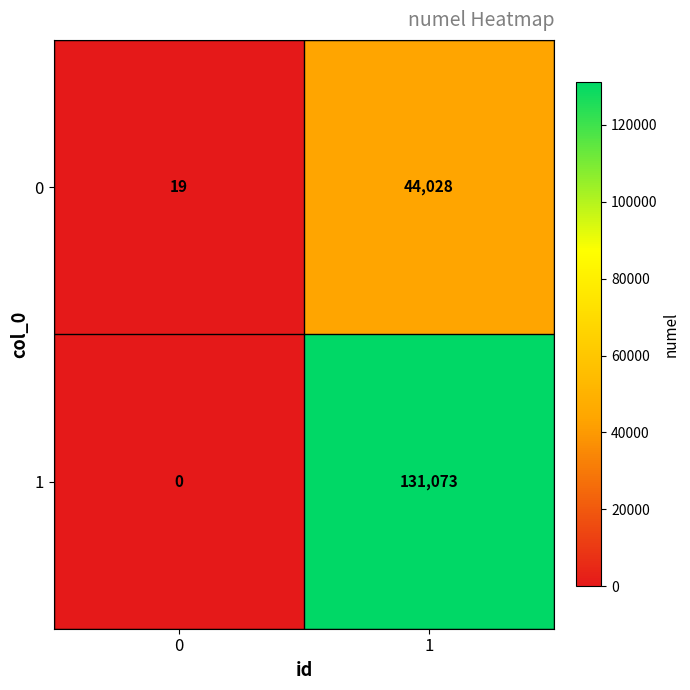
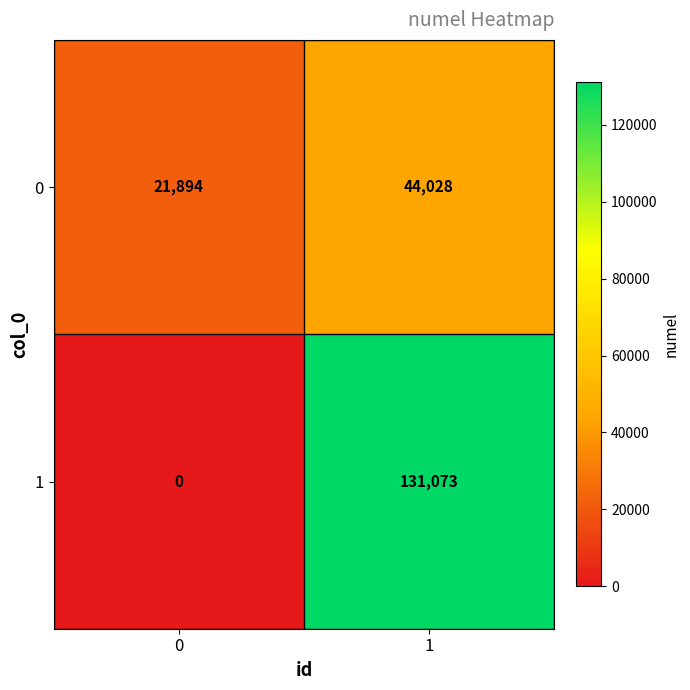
  {
    "0": {
-     "0": "19",
+     "0": "21,894",
      "1": "44,028"
    },
    "1": {
      "0": "0",
      "1": "131,073"
    }
  }
